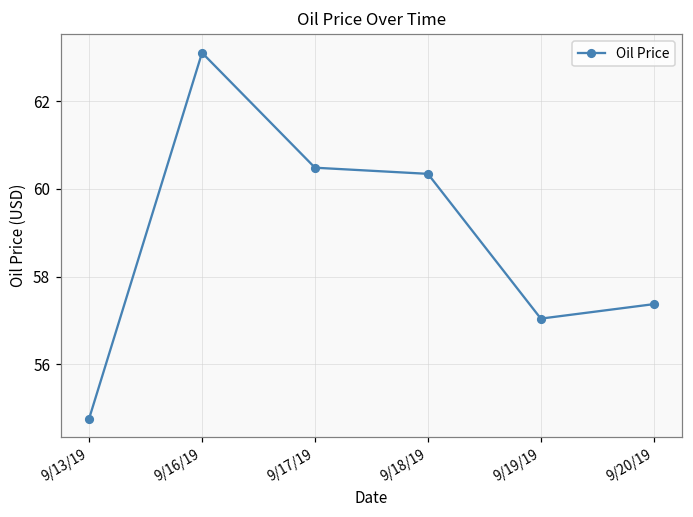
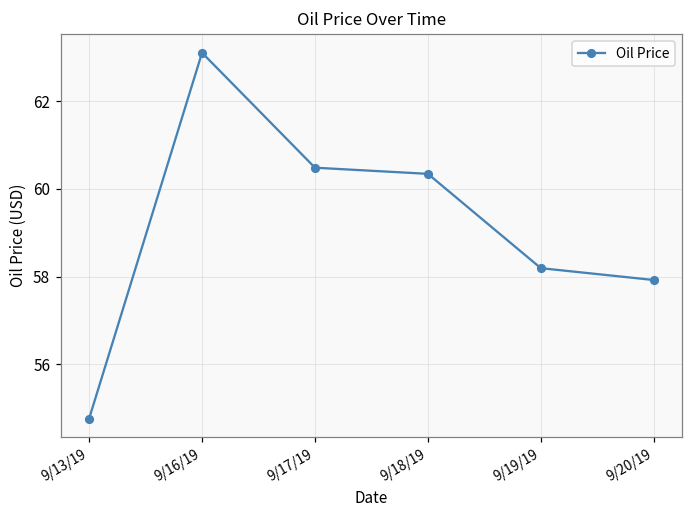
  {
    "9/13/19": 54.8,
    "9/16/19": 63.1,
    "9/17/19": 60.5,
    "9/18/19": 60.3,
-   "9/19/19": 57.0,
-   "9/20/19": 57.4
+   "9/19/19": 58.2,
+   "9/20/19": 57.9
  }
